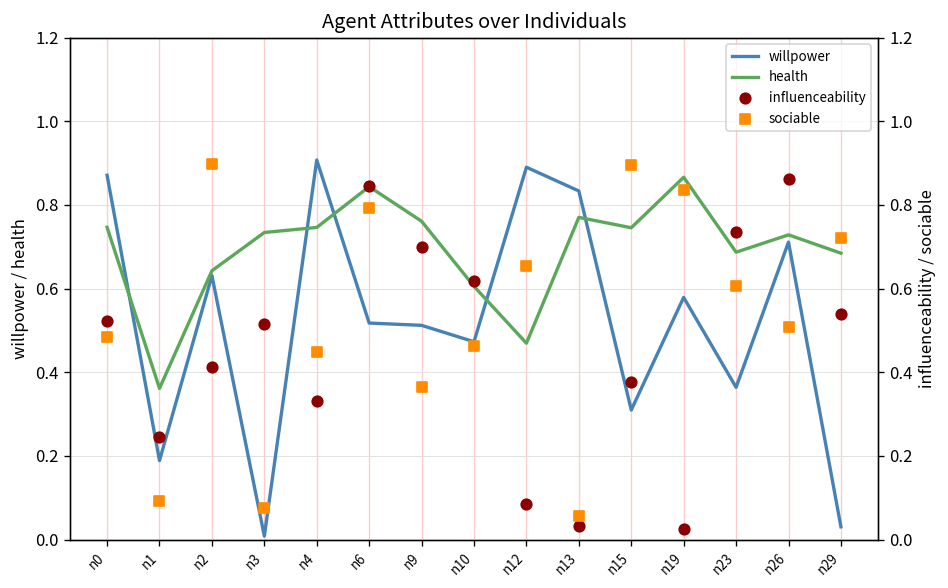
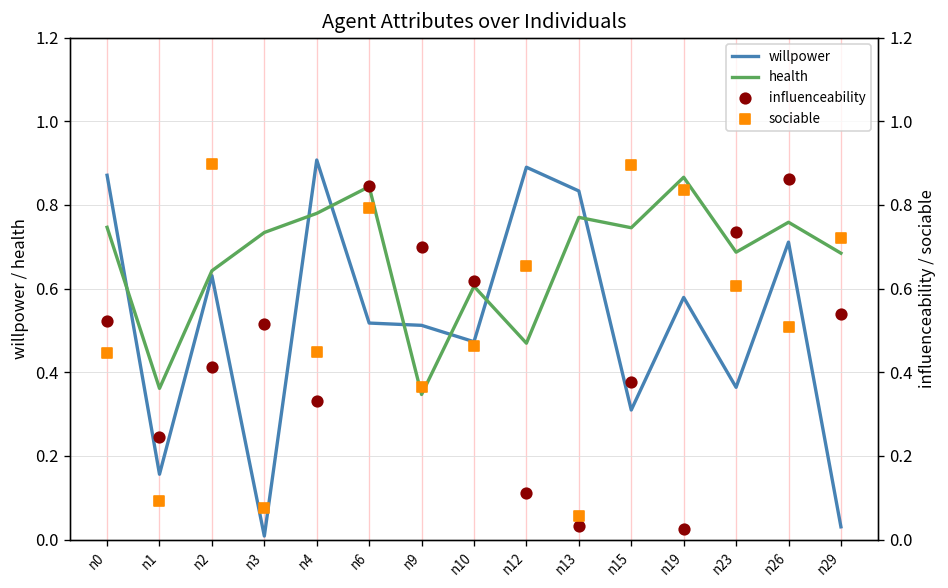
  {
    "willpower": {
      "n0": 0.87,
-     "n1": 0.19,
+     "n1": 0.16,
      "n2": 0.63,
      "n3": 0.01,
      "n4": 0.91,
      "n6": 0.52,
      "n9": 0.51,
      "n10": 0.47,
      "n12": 0.89,
      "n13": 0.83,
      "n15": 0.31,
      "n19": 0.58,
      "n23": 0.36,
      "n26": 0.71,
      "n29": 0.03
    },
    "health": {
      "n0": 0.75,
      "n1": 0.36,
      "n2": 0.64,
      "n3": 0.73,
-     "n4": 0.75,
+     "n4": 0.78,
      "n6": 0.84,
-     "n9": 0.76,
+     "n9": 0.35,
      "n10": 0.61,
      "n12": 0.47,
      "n13": 0.77,
      "n15": 0.75,
      "n19": 0.87,
      "n23": 0.69,
-     "n26": 0.73,
+     "n26": 0.76,
      "n29": 0.68
    },
    "influenceability": {
-     "n12": 0.08
+     "n12": 0.11
    },
    "sociable": {
-     "n0": 0.48
+     "n0": 0.45
    }
  }
